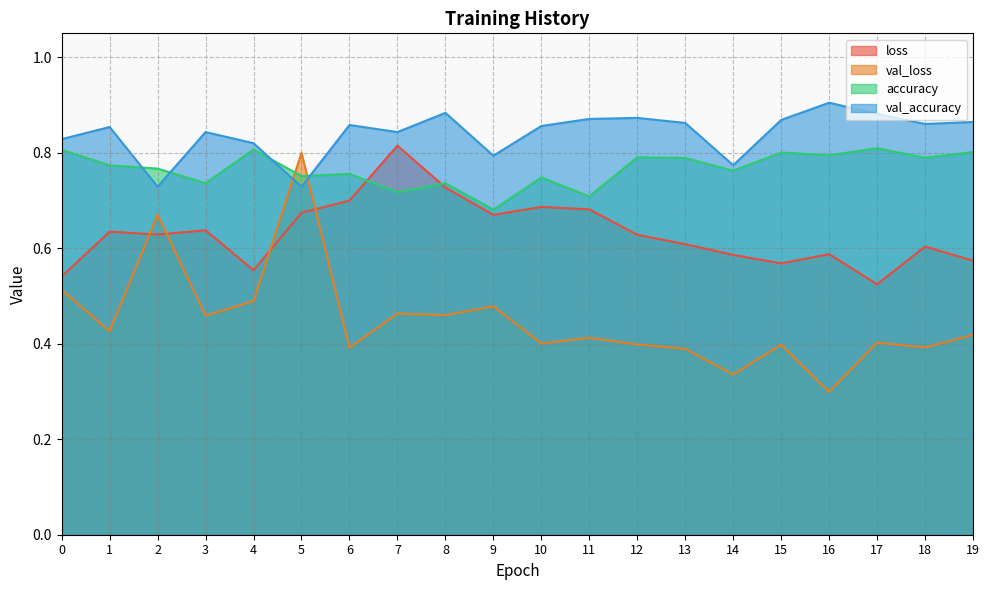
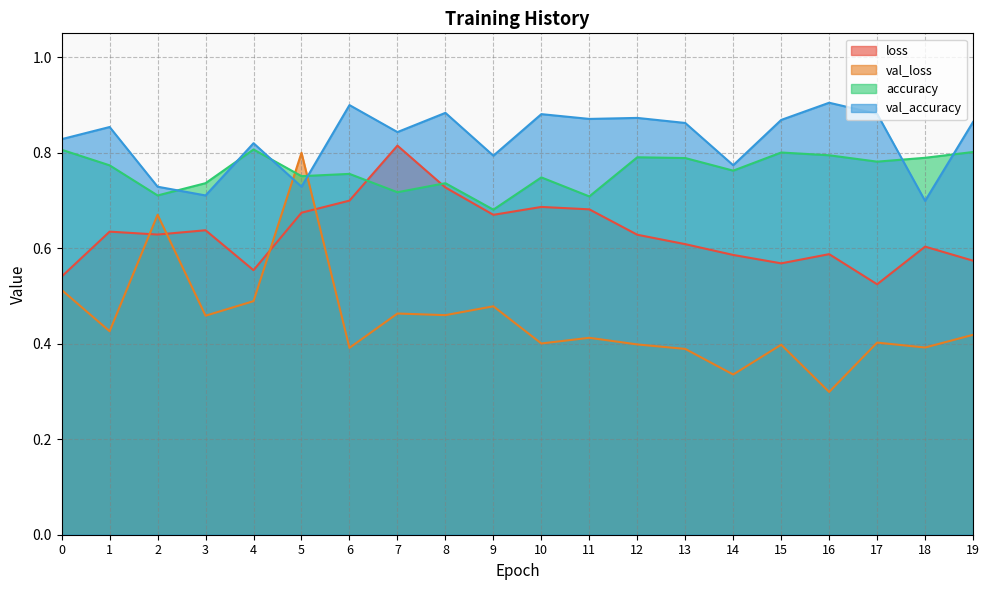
  {
    "accuracy": {
      "0": 0.81,
      "1": 0.77,
-     "2": 0.77,
+     "2": 0.71,
      "3": 0.74,
      "4": 0.81,
      "5": 0.75,
      "6": 0.76,
      "7": 0.72,
      "8": 0.74,
      "9": 0.68,
      "10": 0.75,
      "11": 0.71,
      "12": 0.79,
      "13": 0.79,
      "14": 0.76,
      "15": 0.80,
      "16": 0.79,
-     "17": 0.81,
+     "17": 0.78,
      "18": 0.79,
      "19": 0.80
    },
    "val_accuracy": {
      "0": 0.83,
      "1": 0.85,
      "2": 0.73,
-     "3": 0.84,
+     "3": 0.71,
      "4": 0.82,
      "5": 0.73,
-     "6": 0.86,
+     "6": 0.90,
      "7": 0.84,
      "8": 0.88,
      "9": 0.79,
-     "10": 0.86,
+     "10": 0.88,
      "11": 0.87,
      "12": 0.87,
      "13": 0.86,
      "14": 0.77,
      "15": 0.87,
      "16": 0.90,
-     "18": 0.86,
+     "18": 0.70,
      "19": 0.86
    }
  }
